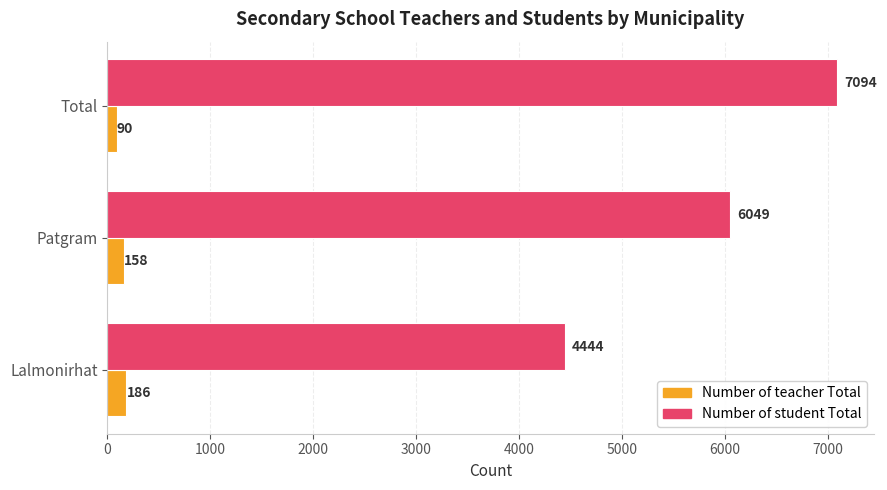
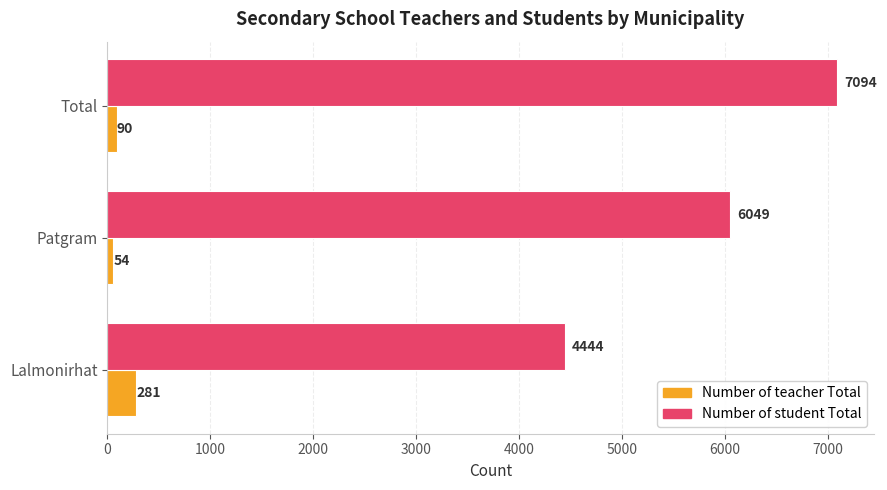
  {
    "Number of teacher Total": {
      "Total": 90,
-     "Patgram": 158,
-     "Lalmonirhat": 186
+     "Patgram": 54,
+     "Lalmonirhat": 281
    },
    "Number of student Total": {
      "Total": 7094,
      "Patgram": 6049,
      "Lalmonirhat": 4444
    }
  }
